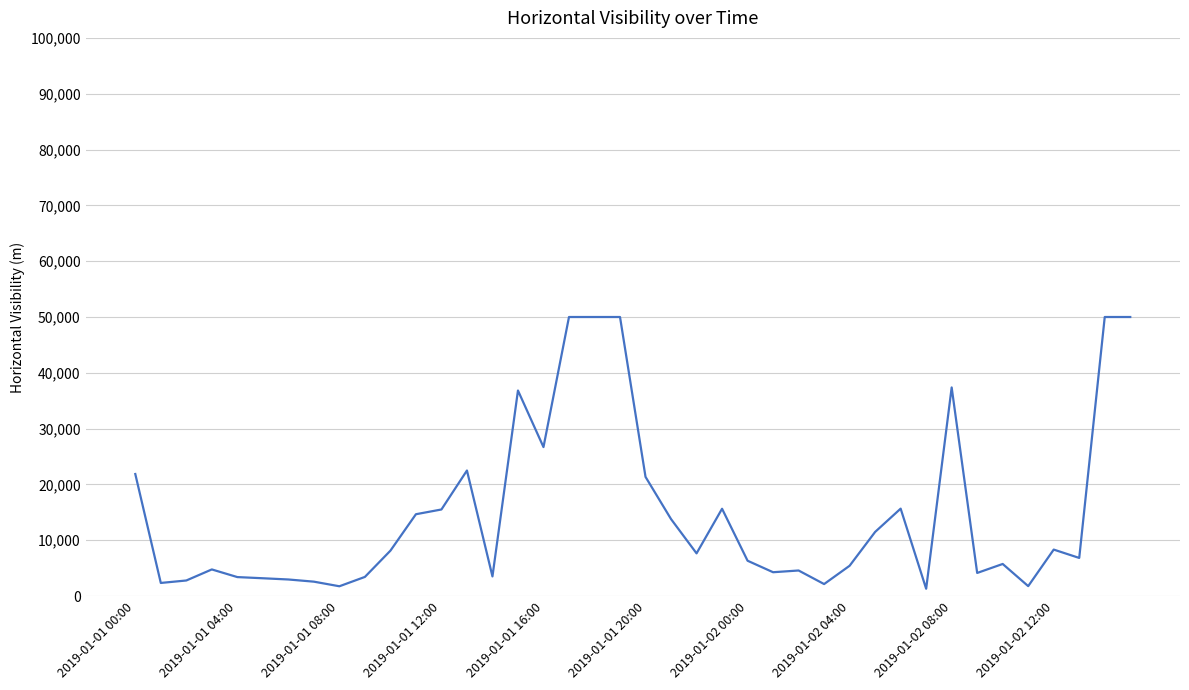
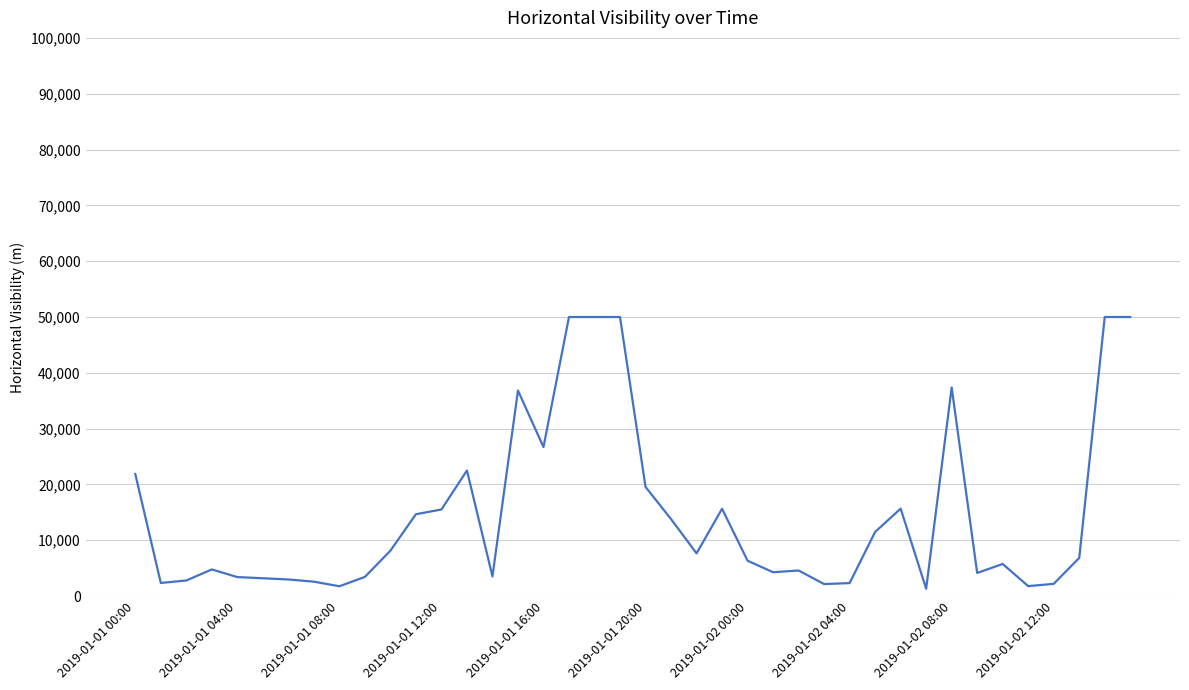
  {
    "2019-01-01 00:00": "22,000",
    "2019-01-01 04:00": "3,000",
    "2019-01-01 08:00": "2,000",
    "2019-01-01 12:00": "16,000",
    "2019-01-01 16:00": "27,000",
-   "2019-01-01 20:00": "21,000",
+   "2019-01-01 20:00": "20,000",
    "2019-01-02 00:00": "6,000",
-   "2019-01-02 04:00": "5,000",
+   "2019-01-02 04:00": "2,000",
    "2019-01-02 08:00": "37,000",
-   "2019-01-02 12:00": "8,000"
+   "2019-01-02 12:00": "2,000"
  }
